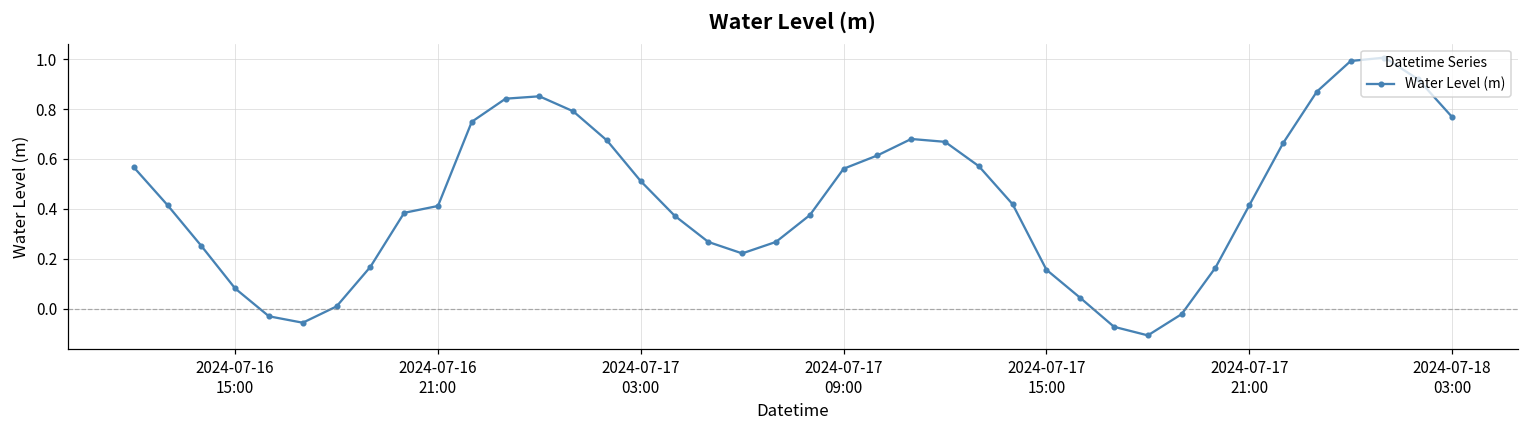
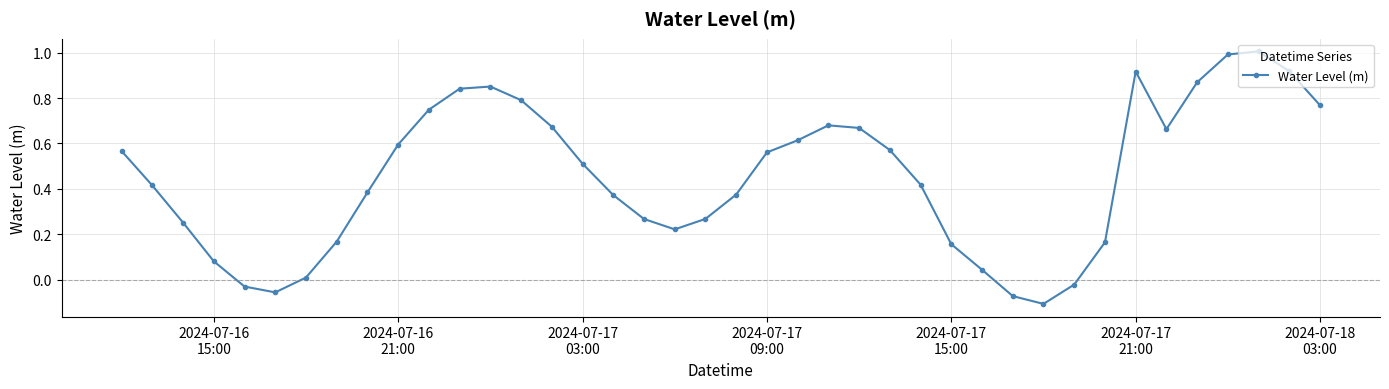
  {
    "2024-07-16 15:00": 0.08,
-   "2024-07-16 21:00": 0.41,
+   "2024-07-16 21:00": 0.60,
    "2024-07-17 03:00": 0.51,
    "2024-07-17 09:00": 0.56,
    "2024-07-17 15:00": 0.16,
-   "2024-07-17 21:00": 0.41,
+   "2024-07-17 21:00": 0.92,
    "2024-07-18 03:00": 0.77
  }
